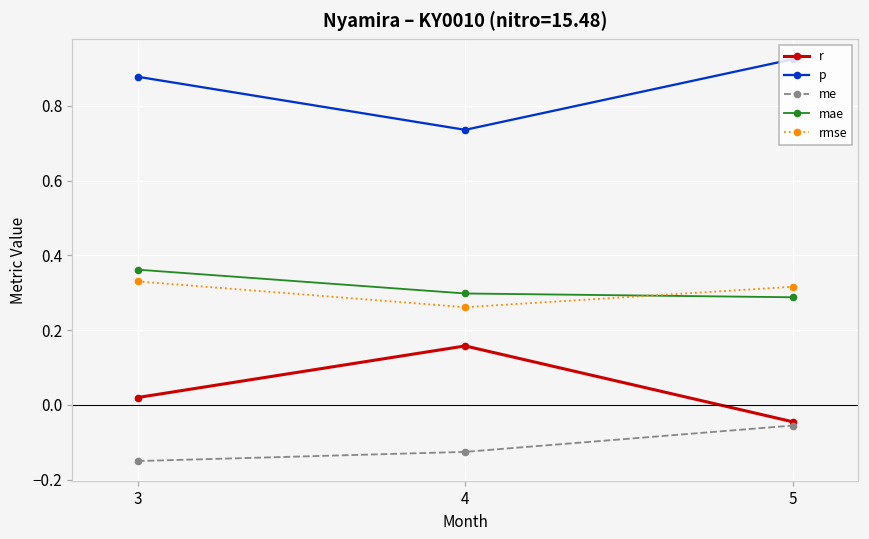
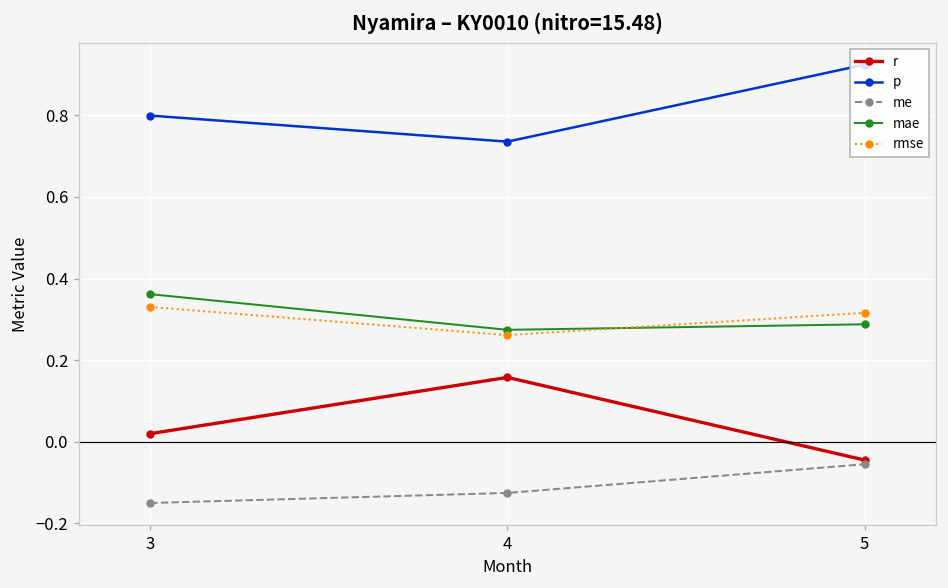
  {
    "r": {
      "3": 0.02,
      "4": 0.16,
      "5": -0.04
    },
    "p": {
-     "3": 0.88,
+     "3": 0.80,
      "4": 0.74
    },
    "me": {
      "3": -0.15,
      "4": -0.13,
      "5": -0.06
    },
    "mae": {
      "3": 0.36,
-     "4": 0.30,
+     "4": 0.27,
      "5": 0.29
    },
    "rmse": {
      "3": 0.33,
      "4": 0.26,
      "5": 0.32
    }
  }
